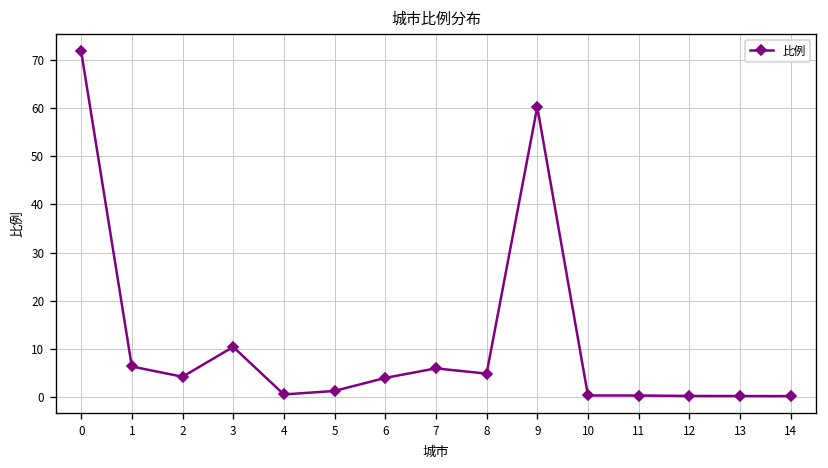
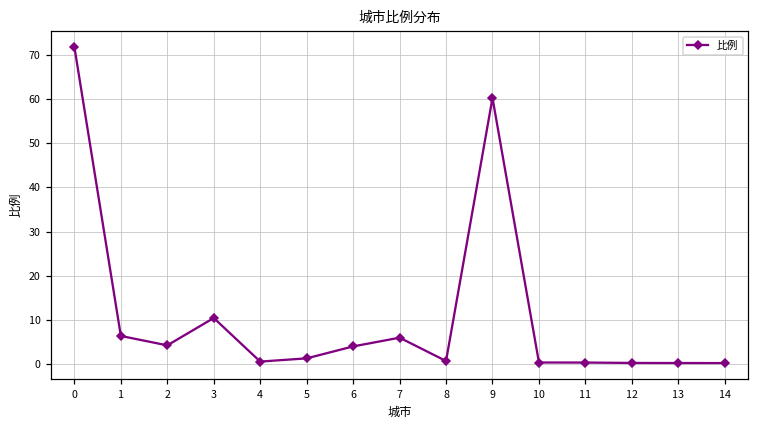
  {
    "0": 72,
    "1": 6,
    "2": 4,
    "3": 10,
    "4": 1,
    "5": 1,
    "6": 4,
    "7": 6,
-   "8": 5,
+   "8": 1,
    "9": 60,
    "10": 0,
    "11": 0,
    "12": 0,
    "13": 0,
    "14": 0
  }
